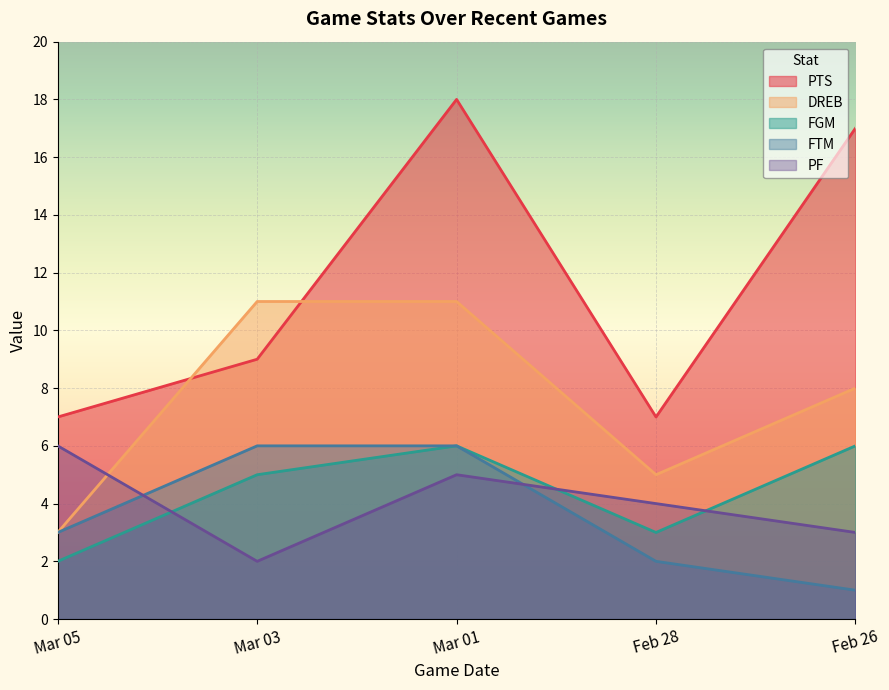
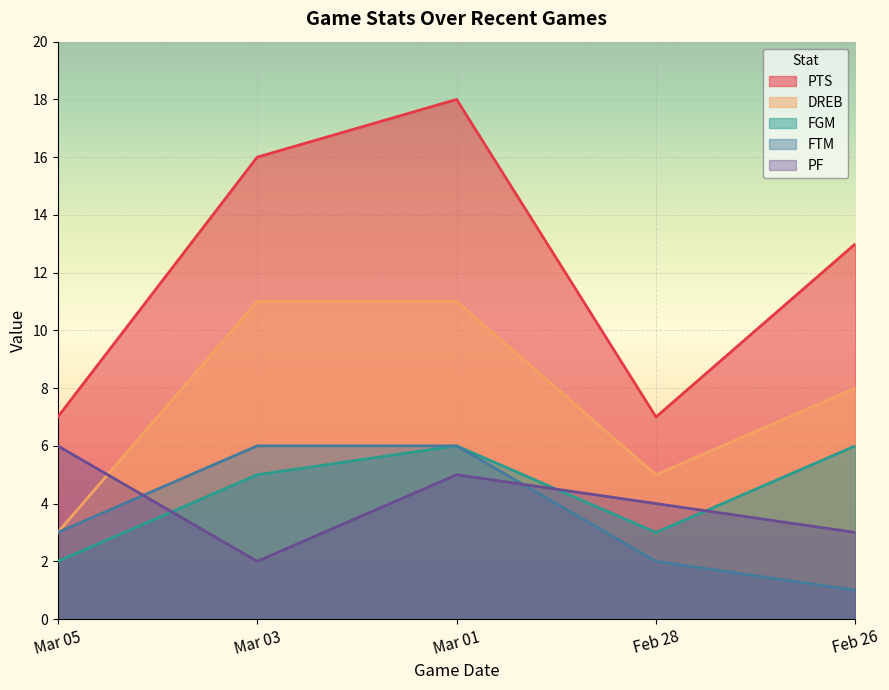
  {
    "PTS": {
      "Mar 05": 7,
-     "Mar 03": 9,
+     "Mar 03": 16,
      "Mar 01": 18,
      "Feb 28": 7,
-     "Feb 26": 17
+     "Feb 26": 13
    },
    "DREB": {
      "Mar 03": 11,
      "Mar 01": 11,
      "Feb 28": 5,
      "Feb 26": 8
    }
  }
